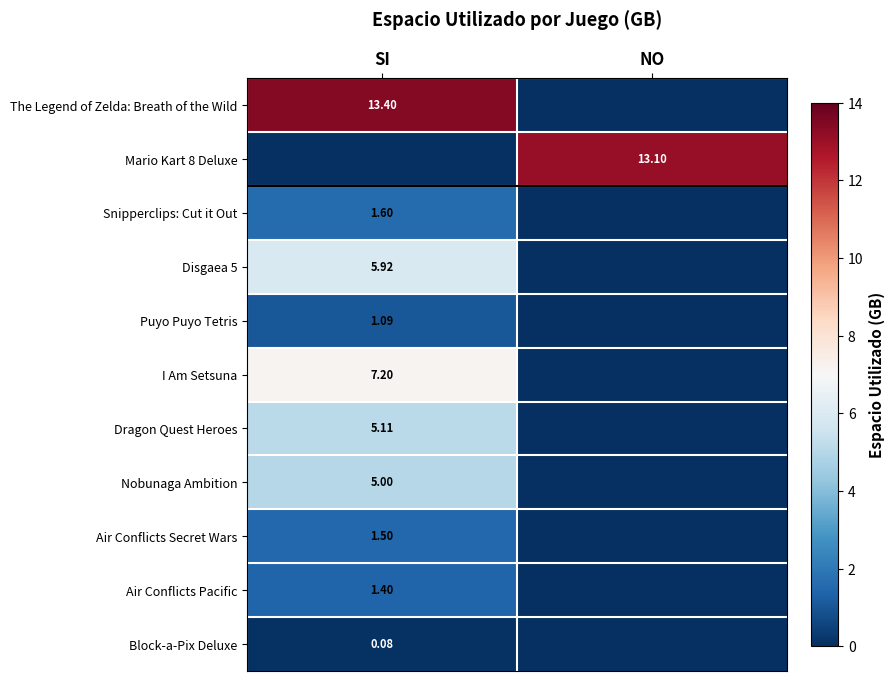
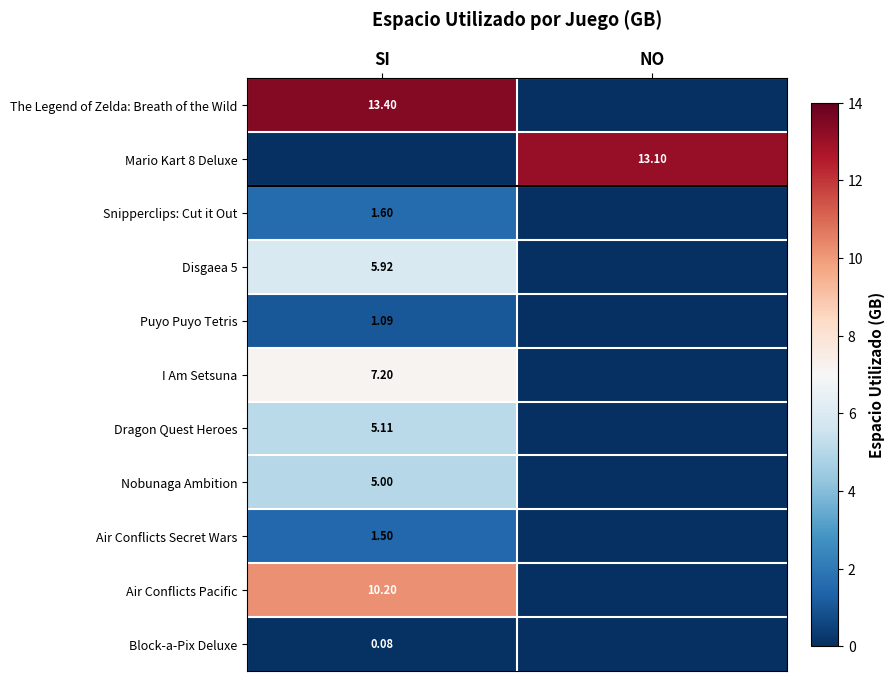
  {
    "The Legend of Zelda: Breath of the Wild": {
      "SI": 13.40
    },
    "Mario Kart 8 Deluxe": {
      "NO": 13.10
    },
    "Snipperclips: Cut it Out": {
      "SI": 1.60
    },
    "Disgaea 5": {
      "SI": 5.92
    },
    "Puyo Puyo Tetris": {
      "SI": 1.09
    },
    "I Am Setsuna": {
      "SI": 7.20
    },
    "Dragon Quest Heroes": {
      "SI": 5.11
    },
    "Nobunaga Ambition": {
      "SI": 5.00
    },
    "Air Conflicts Secret Wars": {
      "SI": 1.50
    },
    "Air Conflicts Pacific": {
-     "SI": 1.40
+     "SI": 10.20
    },
    "Block-a-Pix Deluxe": {
      "SI": 0.08
    }
  }
